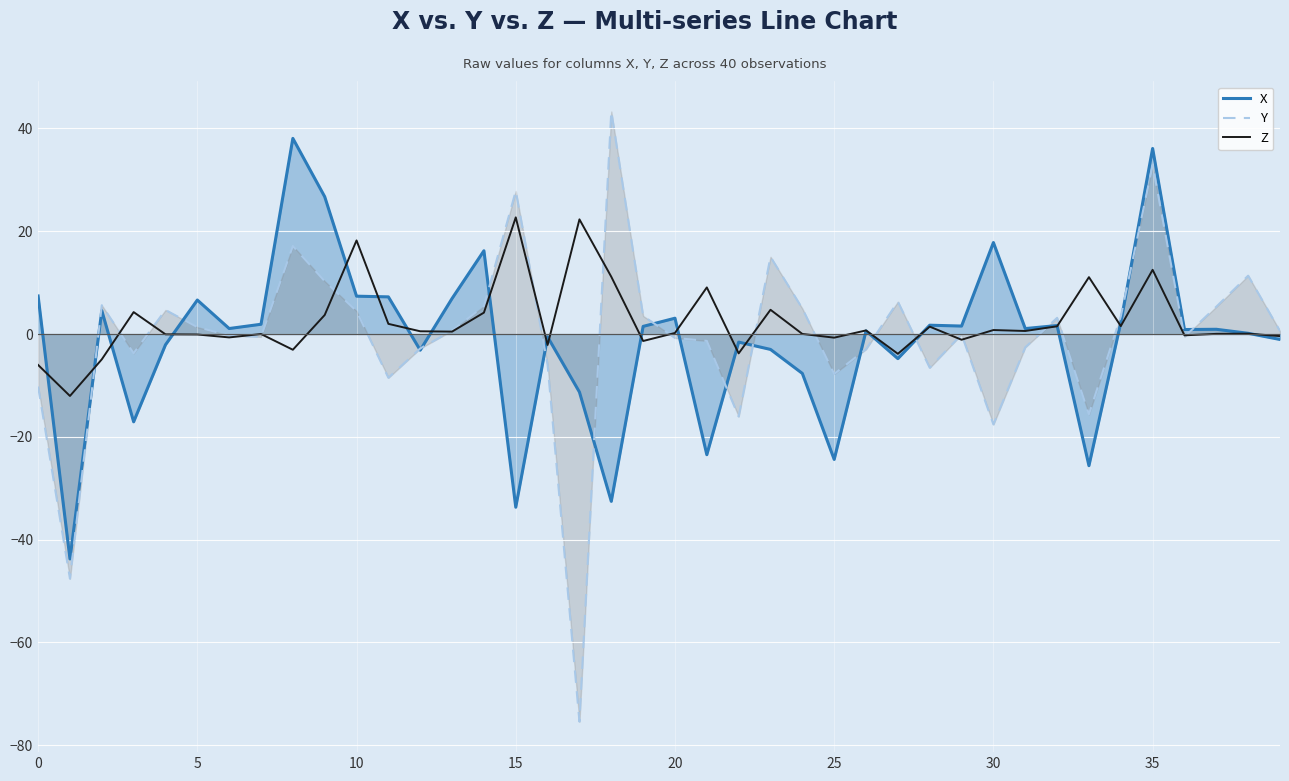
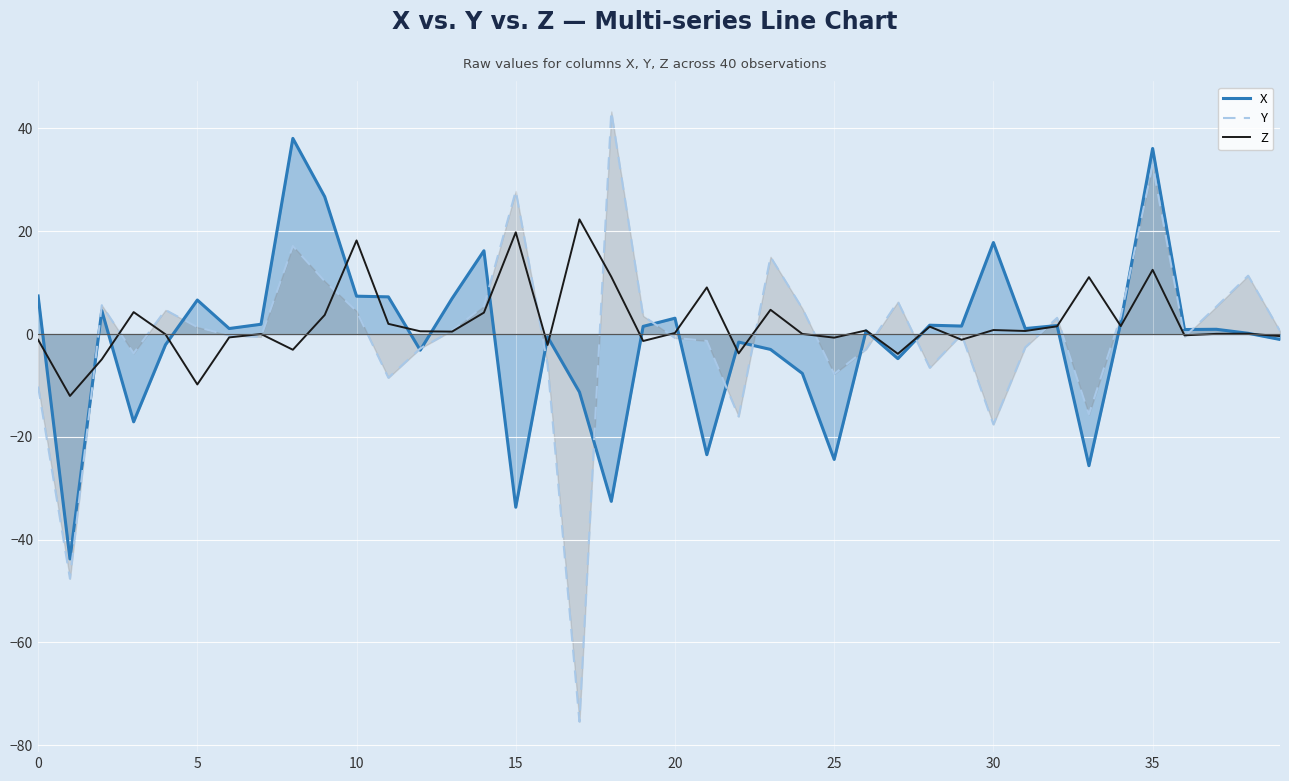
  {
    "Z": {
-     "0": -6,
-     "5": 0,
+     "0": -1,
+     "5": -10,
      "10": 18,
-     "15": 23,
+     "15": 20,
      "25": -1,
      "30": 1,
      "35": 12
    }
  }
